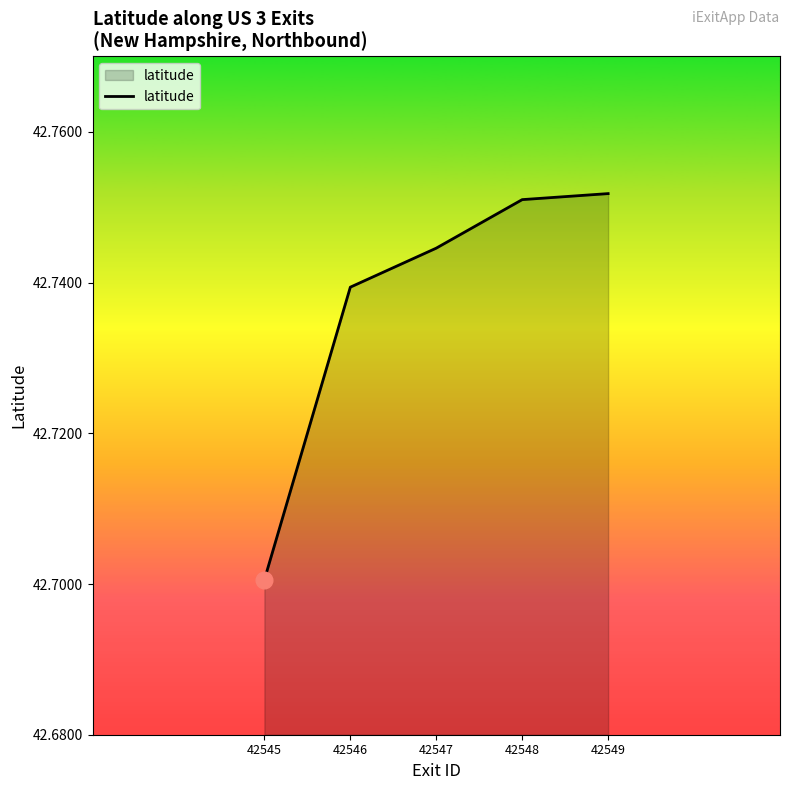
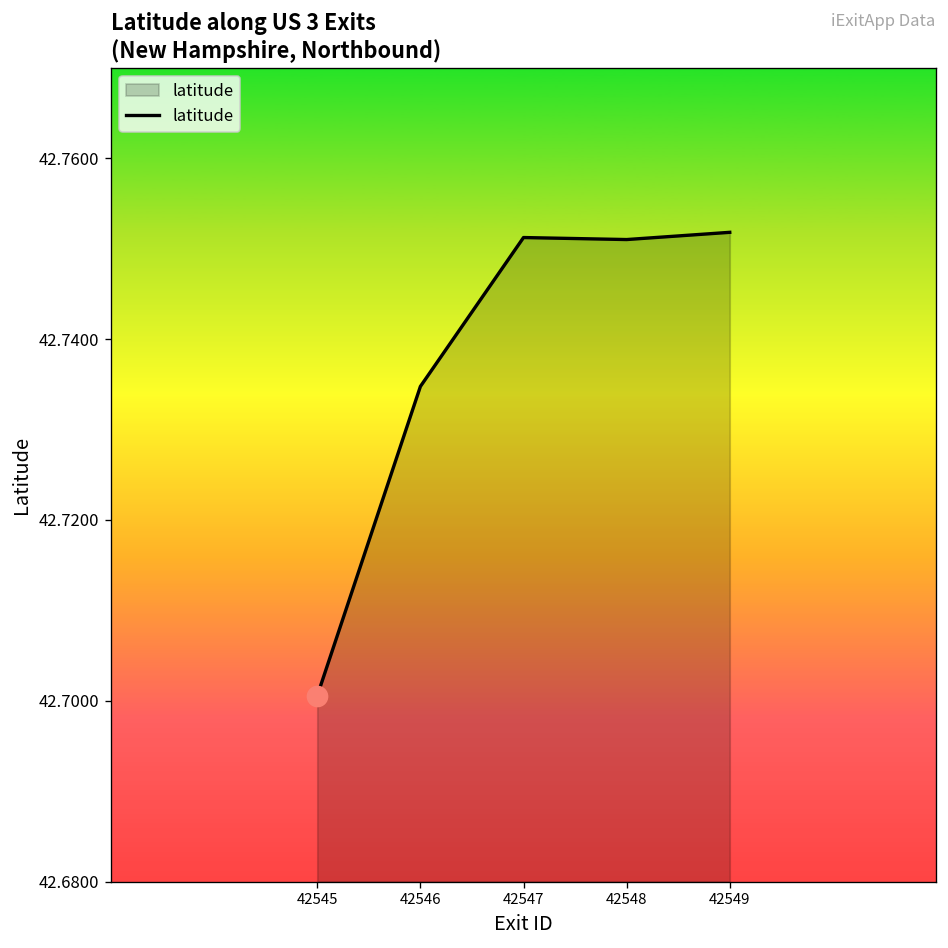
  {
    "latitude": {
-     "42546": 42.739,
-     "42547": 42.745,
+     "42546": 42.735,
+     "42547": 42.751,
      "42548": 42.751,
      "42549": 42.752
    }
  }
